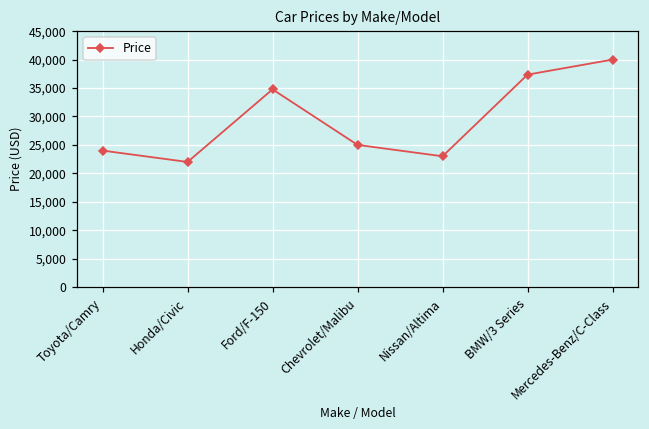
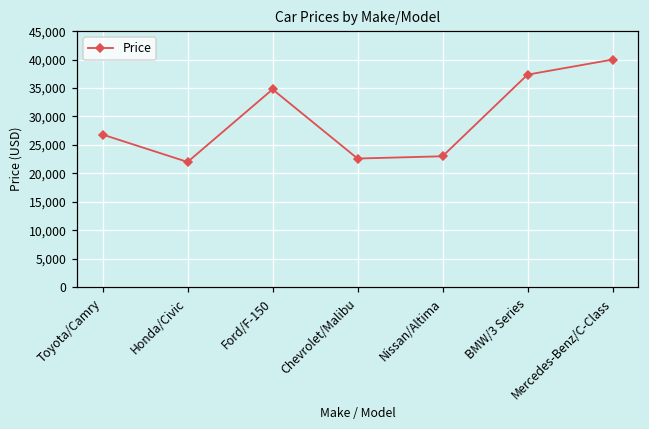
  {
-   "Toyota/Camry": "24,000",
+   "Toyota/Camry": "27,000",
    "Honda/Civic": "22,000",
    "Ford/F-150": "35,000",
-   "Chevrolet/Malibu": "25,000",
+   "Chevrolet/Malibu": "23,000",
    "Nissan/Altima": "23,000",
    "BMW/3 Series": "37,000",
    "Mercedes-Benz/C-Class": "40,000"
  }
